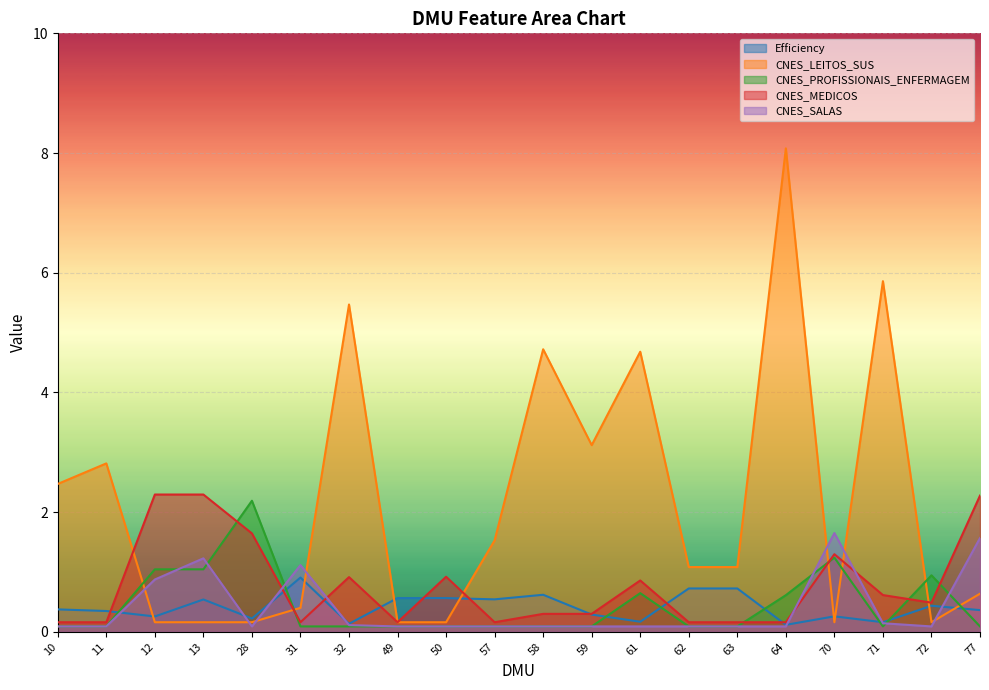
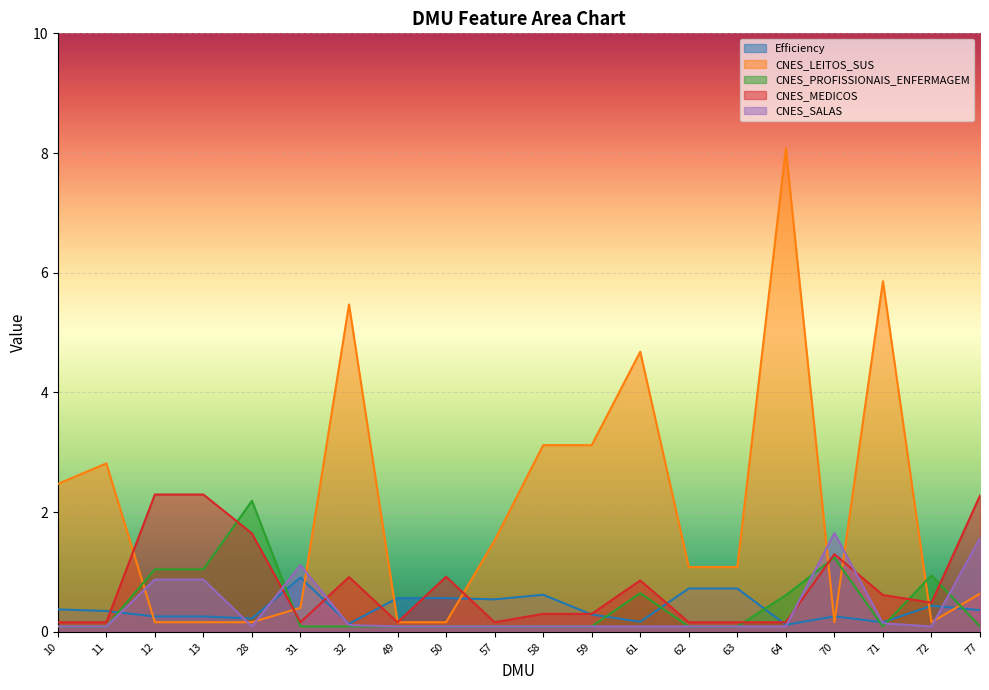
  {
    "Efficiency": {
      "10": 0.4,
      "11": 0.3,
      "12": 0.3,
-     "13": 0.5,
+     "13": 0.3,
      "28": 0.2,
      "31": 0.9,
      "49": 0.6,
      "50": 0.6,
      "57": 0.5,
      "58": 0.6,
      "61": 0.2,
      "62": 0.7,
      "63": 0.7,
      "70": 0.3,
      "72": 0.4,
      "77": 0.4
    },
    "CNES_LEITOS_SUS": {
      "10": 2.5,
      "11": 2.8,
      "12": 0.2,
      "13": 0.2,
      "28": 0.2,
      "31": 0.4,
      "32": 5.5,
      "50": 0.2,
      "57": 1.5,
-     "58": 4.7,
+     "58": 3.1,
      "59": 3.1,
      "61": 4.7,
      "62": 1.1,
      "63": 1.1,
      "64": 8.1,
      "70": 0.2,
      "71": 5.9,
      "72": 0.2,
      "77": 0.6
    },
    "CNES_PROFISSIONAIS_ENFERMAGEM": {
      "12": 1.0,
      "13": 1.0,
      "28": 2.2,
      "31": 0.1,
      "61": 0.6,
      "64": 0.6,
      "70": 1.2,
      "71": 0.1,
      "72": 0.9,
      "77": 0.1
    },
    "CNES_MEDICOS": {
      "10": 0.2,
      "11": 0.2,
      "12": 2.3,
      "13": 2.3,
      "28": 1.6,
      "31": 0.2,
      "32": 0.9,
      "50": 0.9,
      "57": 0.2,
      "58": 0.3,
      "61": 0.9,
      "62": 0.2,
      "63": 0.2,
      "64": 0.2,
      "70": 1.3,
      "71": 0.6,
      "72": 0.5,
      "77": 2.3
    },
    "CNES_SALAS": {
      "12": 0.9,
-     "13": 1.2,
+     "13": 0.9,
      "28": 0.1,
      "31": 1.1,
      "61": 0.1,
      "70": 1.7,
      "72": 0.1,
      "77": 1.6
    }
  }
